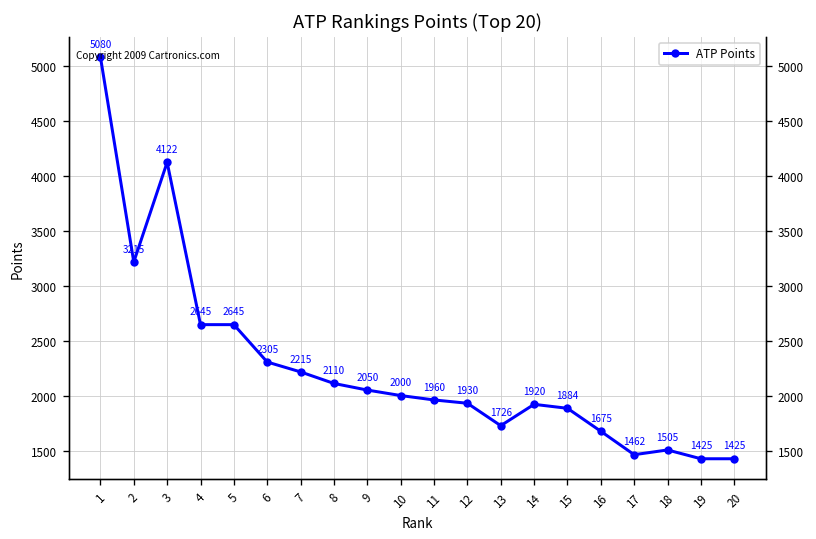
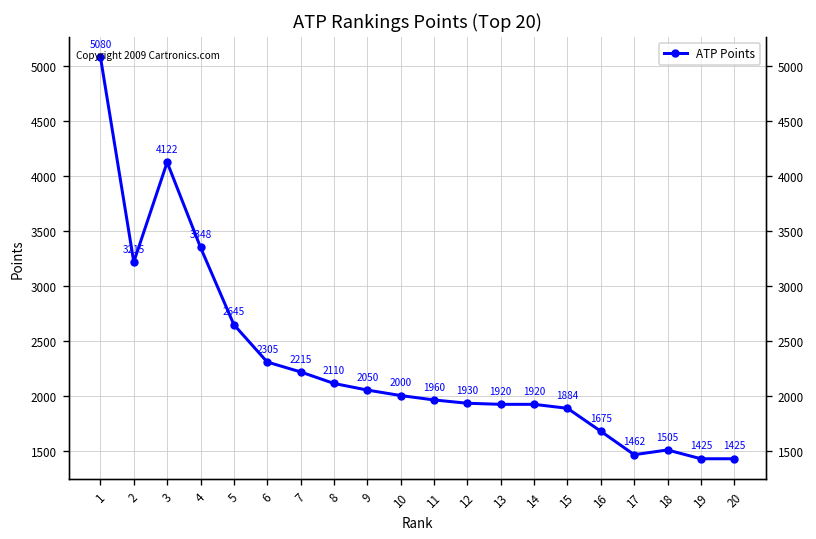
  {
    "1": 5080,
    "2": 3215,
    "3": 4122,
-   "4": 2645,
+   "4": 3348,
    "5": 2645,
    "6": 2305,
    "7": 2215,
    "8": 2110,
    "9": 2050,
    "10": 2000,
    "11": 1960,
    "12": 1930,
-   "13": 1726,
+   "13": 1920,
    "14": 1920,
    "15": 1884,
    "16": 1675,
    "17": 1462,
    "18": 1505,
    "19": 1425,
    "20": 1425
  }
